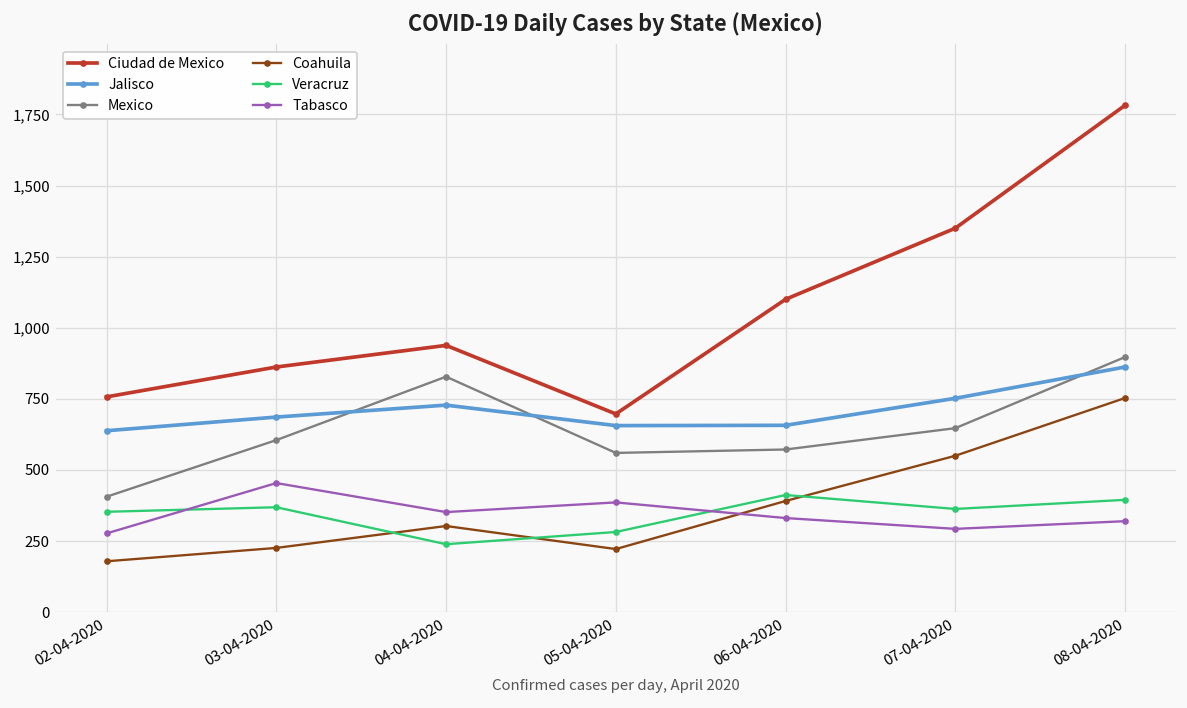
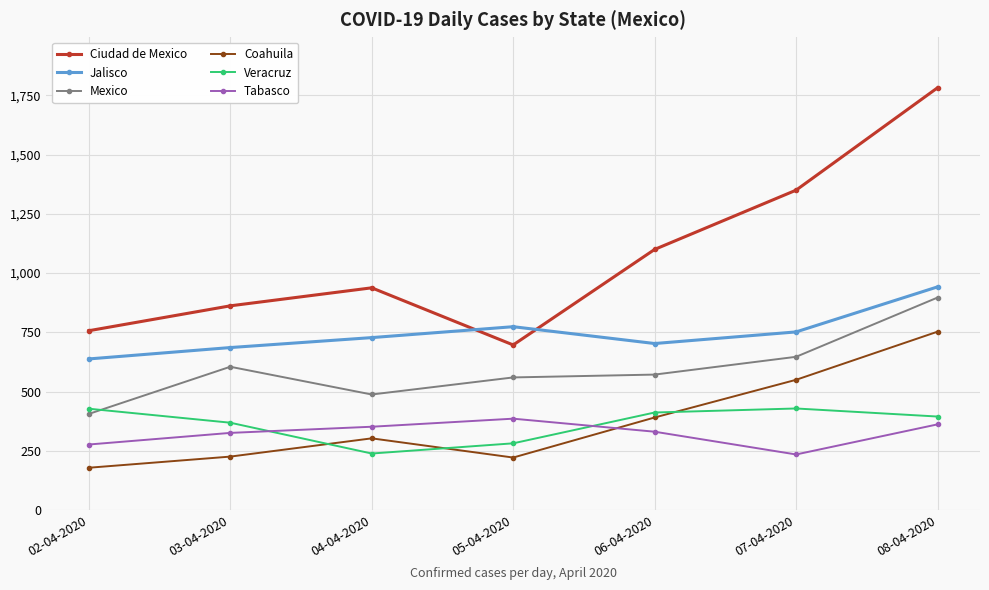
  {
    "Jalisco": {
      "02-04-2020": 640,
      "03-04-2020": 690,
      "04-04-2020": 730,
-     "05-04-2020": 660,
-     "06-04-2020": 660,
+     "05-04-2020": 770,
+     "06-04-2020": 700,
      "07-04-2020": 750,
-     "08-04-2020": 860
+     "08-04-2020": 940
    },
    "Mexico": {
      "02-04-2020": 410,
      "03-04-2020": 610,
-     "04-04-2020": 830,
+     "04-04-2020": 490,
      "05-04-2020": 560,
      "06-04-2020": 570,
      "07-04-2020": 650,
      "08-04-2020": 900
    },
    "Veracruz": {
-     "02-04-2020": 350,
+     "02-04-2020": 430,
      "03-04-2020": 370,
      "04-04-2020": 240,
      "05-04-2020": 280,
      "06-04-2020": 410,
-     "07-04-2020": 360,
+     "07-04-2020": 430,
      "08-04-2020": 400
    },
    "Tabasco": {
      "02-04-2020": 280,
-     "03-04-2020": 450,
+     "03-04-2020": 330,
      "04-04-2020": 350,
      "05-04-2020": 390,
      "06-04-2020": 330,
-     "07-04-2020": 290,
-     "08-04-2020": 320
+     "07-04-2020": 240,
+     "08-04-2020": 360
    }
  }
